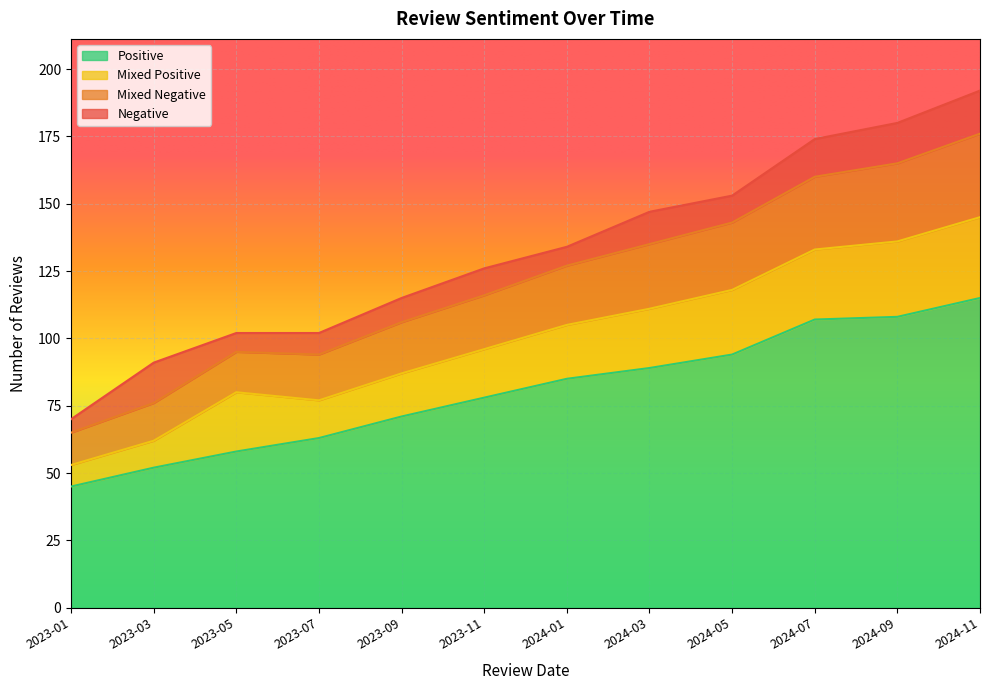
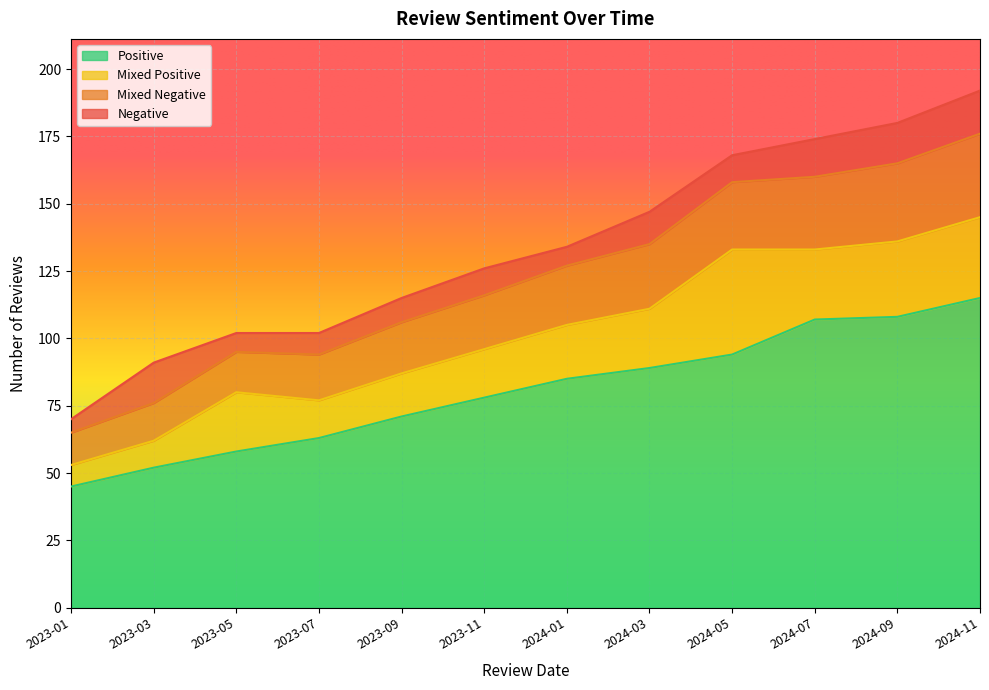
  {
    "Positive": {
      "2023-01": 45,
      "2023-03": 52,
      "2023-05": 58,
      "2023-07": 63,
      "2023-09": 71,
      "2023-11": 78,
      "2024-01": 85,
      "2024-03": 89,
      "2024-05": 94,
      "2024-07": 107,
      "2024-09": 108,
      "2024-11": 115
    },
    "Mixed Positive": {
      "2023-01": 8,
      "2023-03": 10,
      "2023-05": 22,
      "2023-07": 14,
      "2023-09": 16,
      "2023-11": 18,
      "2024-01": 20,
      "2024-03": 22,
-     "2024-05": 24,
+     "2024-05": 39,
      "2024-07": 26,
      "2024-09": 28,
      "2024-11": 30
    }
  }
